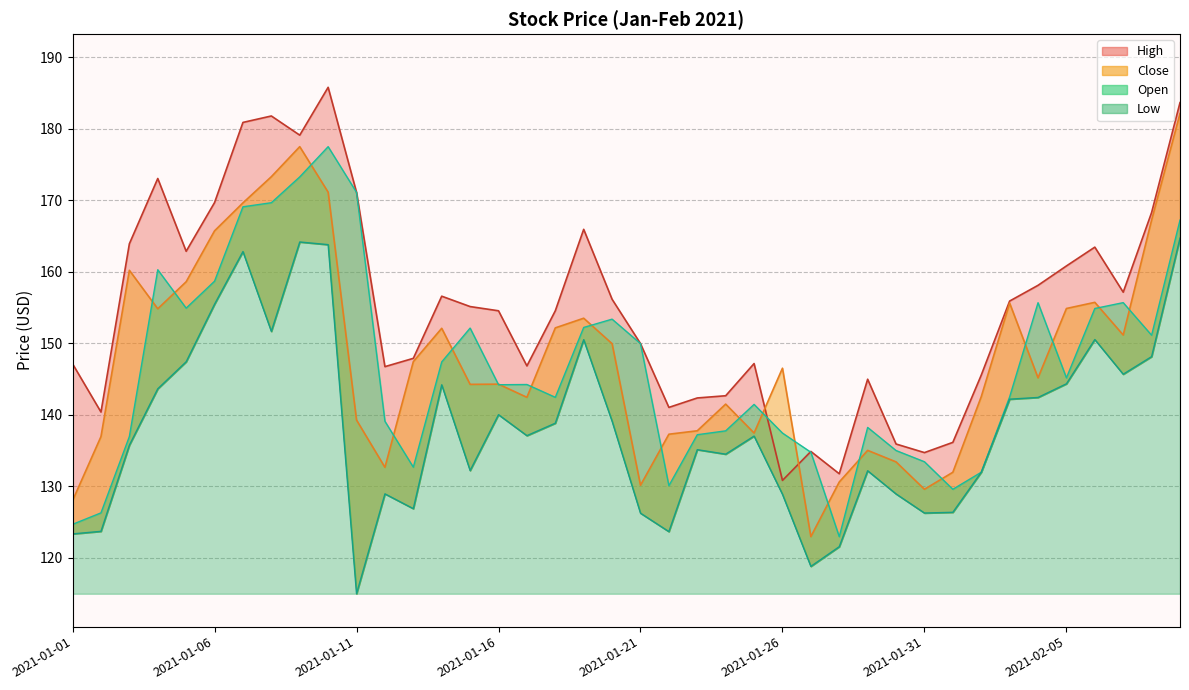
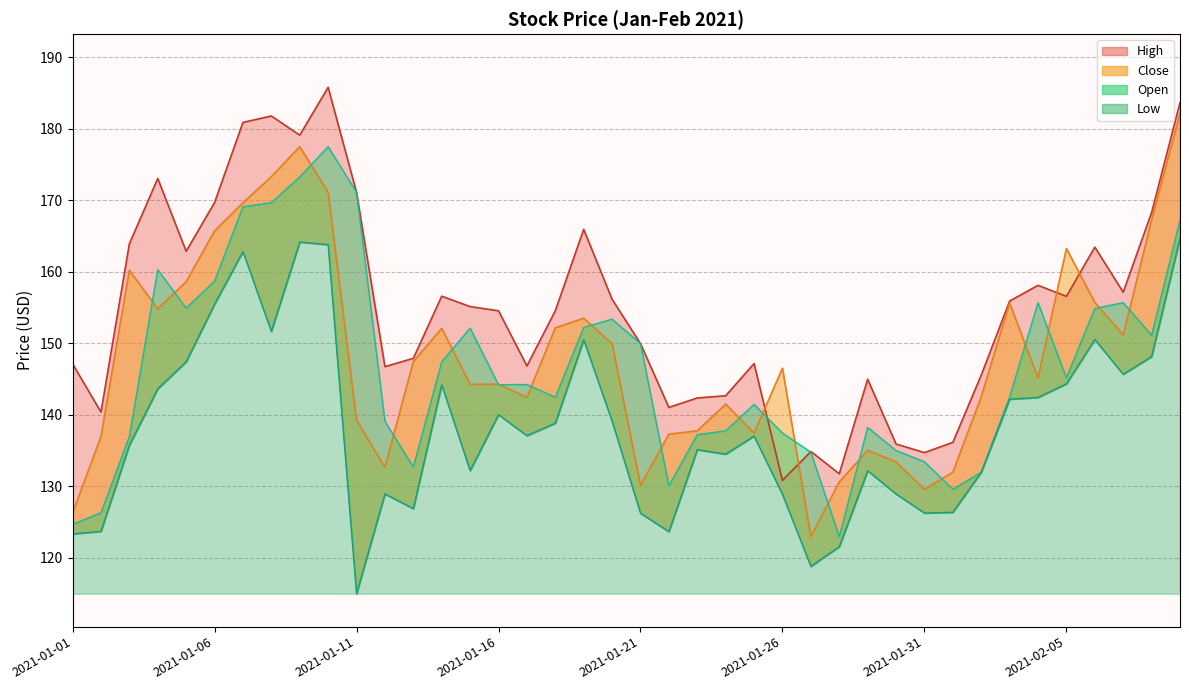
  {
    "High": {
      "2021-01-01": 147,
      "2021-01-06": 170,
      "2021-01-16": 155,
      "2021-01-26": 131,
      "2021-01-31": 135,
-     "2021-02-05": 161
+     "2021-02-05": 157
    },
    "Close": {
-     "2021-01-01": 128,
+     "2021-01-01": 126,
      "2021-01-06": 166,
      "2021-01-11": 139,
      "2021-01-21": 130,
      "2021-01-26": 147,
      "2021-01-31": 130,
-     "2021-02-05": 155
+     "2021-02-05": 163
    }
  }
